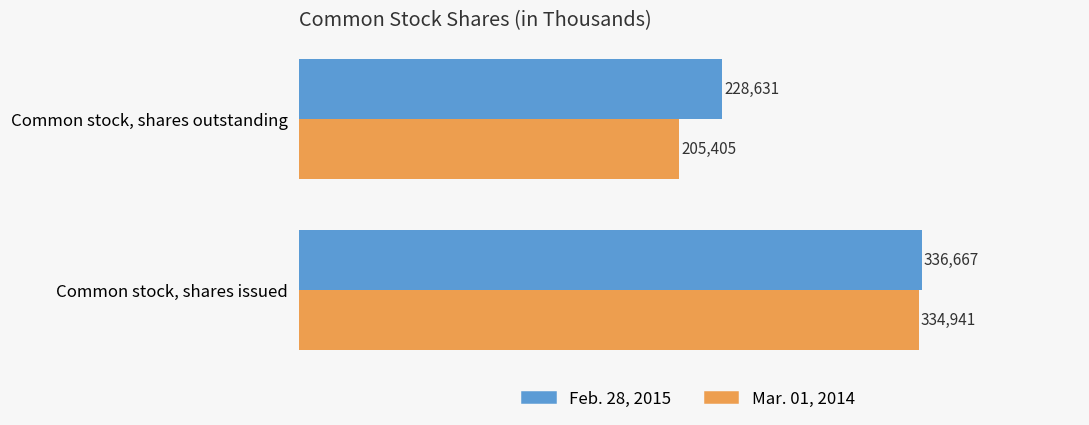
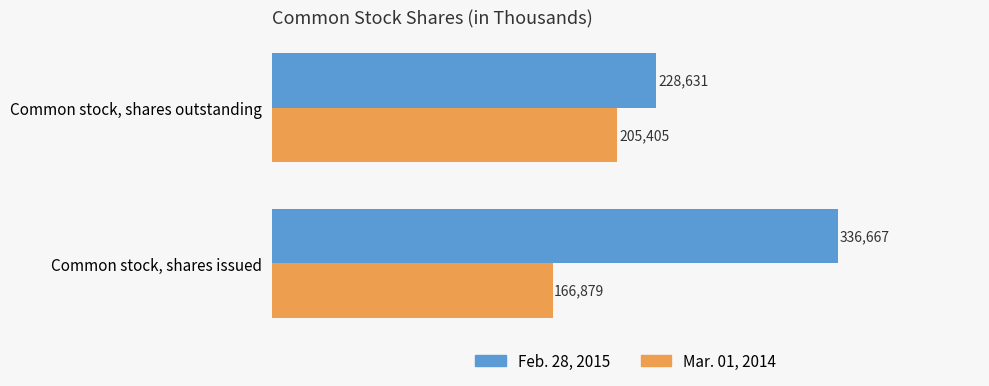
  {
    "Feb. 28, 2015": {
      "Common stock, shares outstanding": "228,631",
      "Common stock, shares issued": "336,667"
    },
    "Mar. 01, 2014": {
      "Common stock, shares outstanding": "205,405",
-     "Common stock, shares issued": "334,941"
+     "Common stock, shares issued": "166,879"
    }
  }
